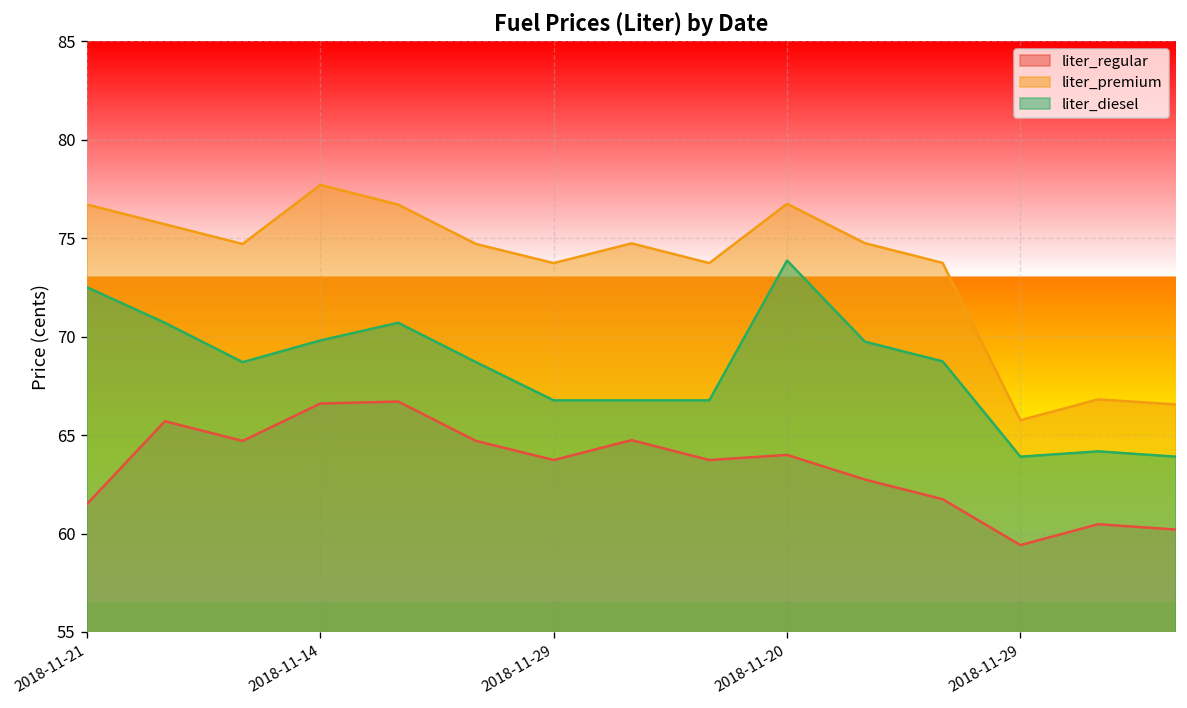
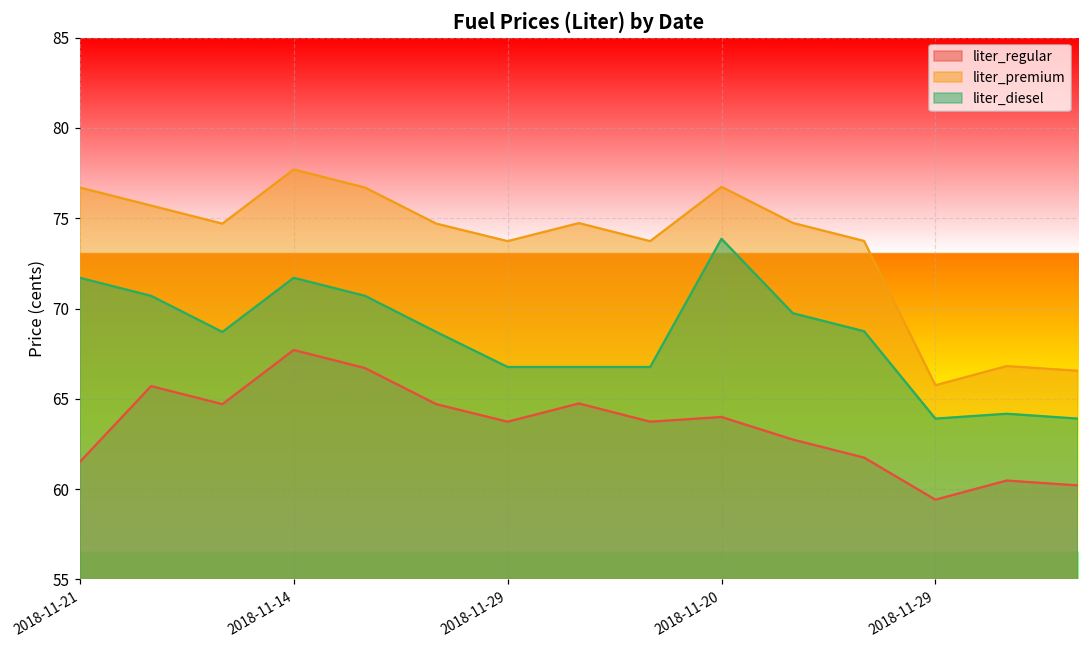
  {
    "liter_regular": {
      "2018-11-21": 61.5,
-     "2018-11-14": 66.6,
+     "2018-11-14": 67.7,
      "2018-11-20": 64.0
    },
    "liter_premium": {
      "2018-11-21": 76.7,
      "2018-11-14": 77.7,
      "2018-11-20": 76.7
    },
    "liter_diesel": {
-     "2018-11-21": 72.5,
-     "2018-11-14": 69.8,
+     "2018-11-21": 71.7,
+     "2018-11-14": 71.7,
      "2018-11-20": 73.9
    }
  }
